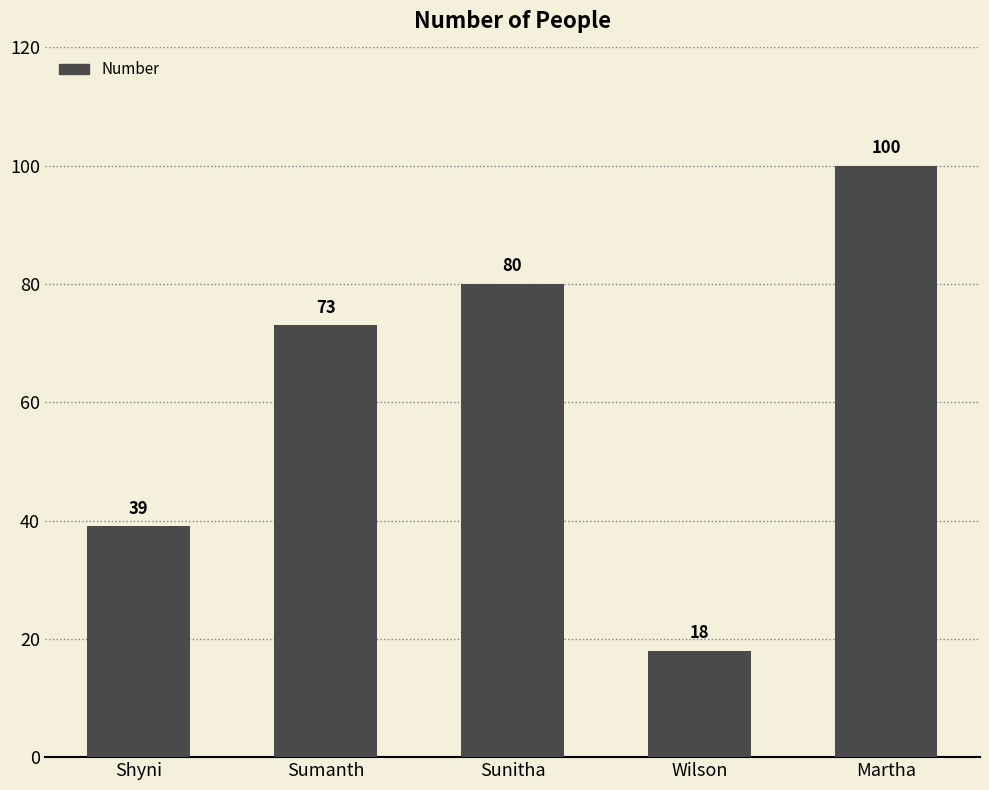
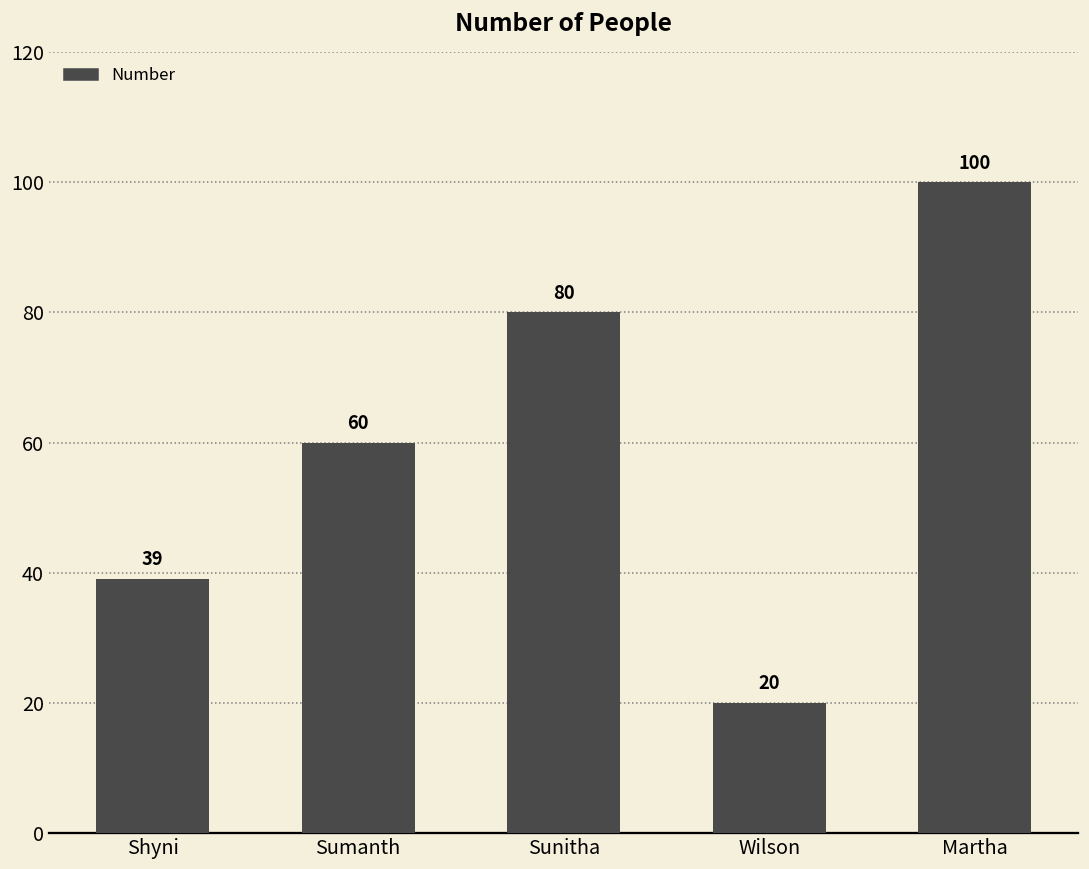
  {
    "Shyni": 39,
-   "Sumanth": 73,
+   "Sumanth": 60,
    "Sunitha": 80,
-   "Wilson": 18,
+   "Wilson": 20,
    "Martha": 100
  }
